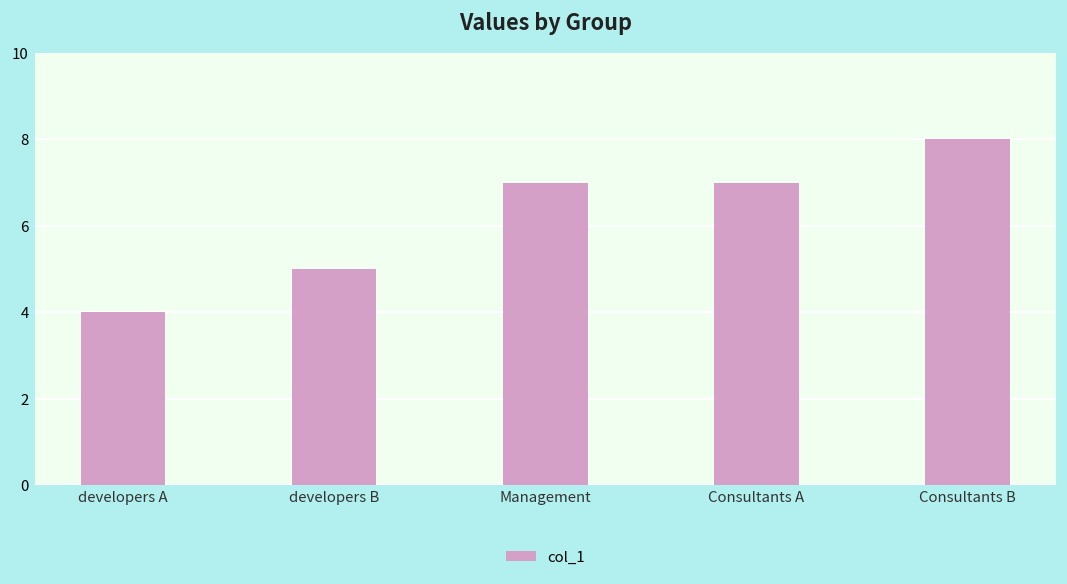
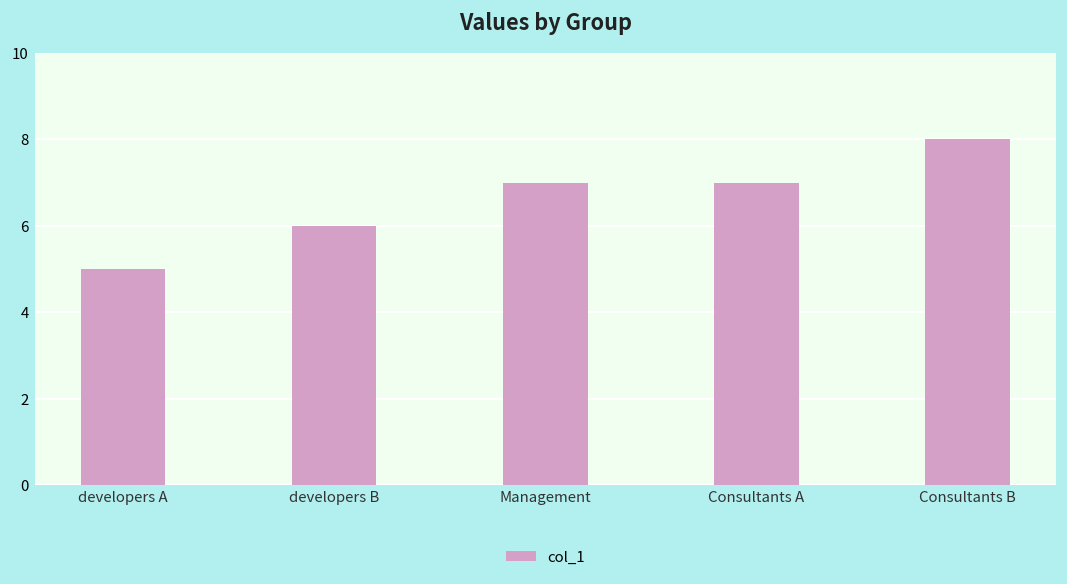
  {
-   "developers A": 4,
-   "developers B": 5,
+   "developers A": 5,
+   "developers B": 6,
    "Management": 7,
    "Consultants A": 7,
    "Consultants B": 8
  }
